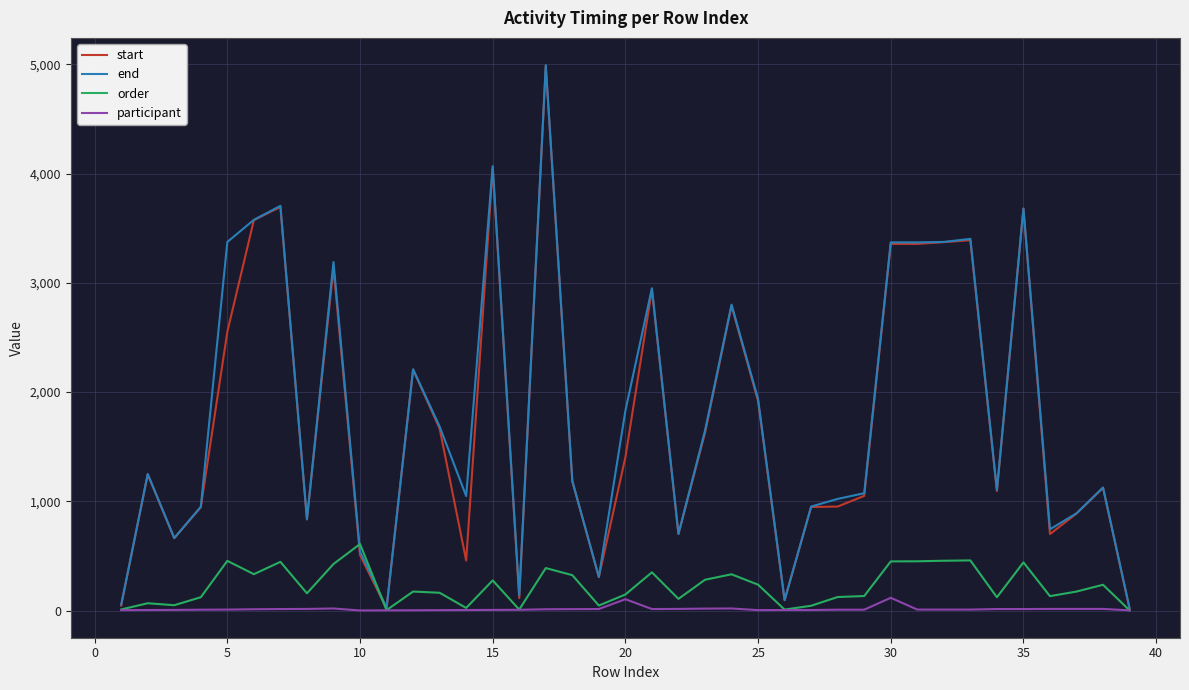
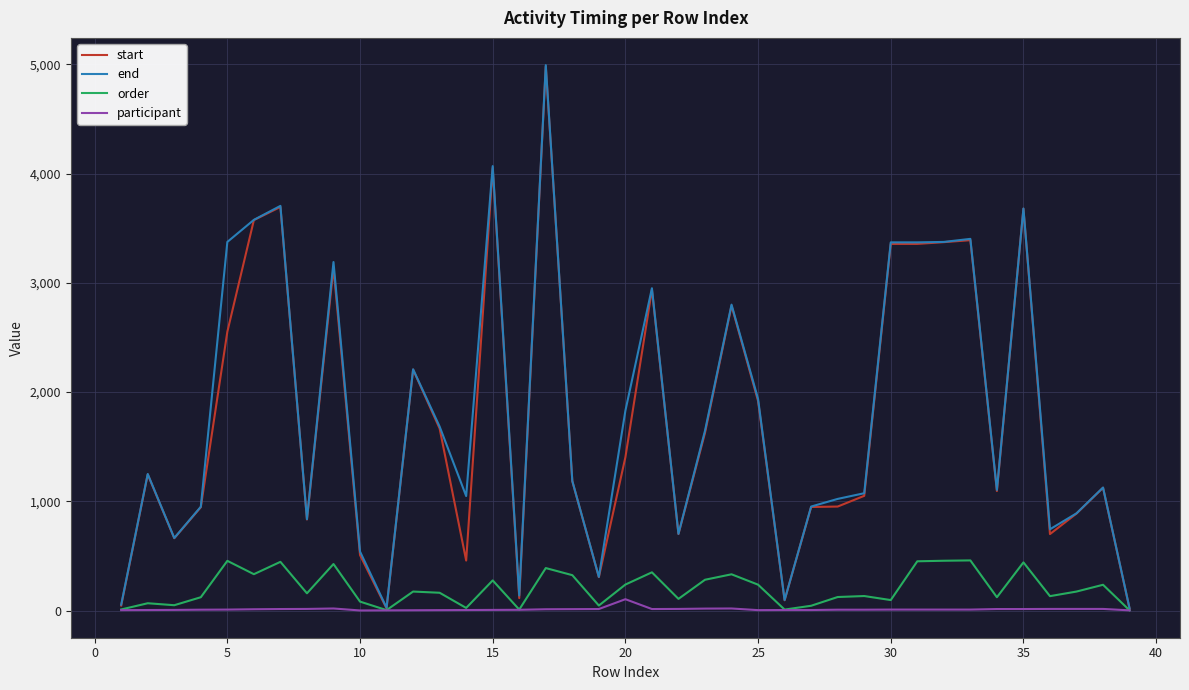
  {
    "start": {
      "5": "2,550",
      "10": "510",
      "20": "1,400"
    },
    "end": {
      "5": "3,370",
      "10": "540",
      "20": "1,830"
    },
    "order": {
      "5": "460",
-     "10": "610",
+     "10": "80",
      "15": "280",
-     "20": "150",
+     "20": "240",
      "25": "240",
-     "30": "450",
+     "30": "100",
      "35": "440"
    },
    "participant": {
      "5": "10",
      "10": "0",
      "15": "10",
      "20": "100",
      "25": "0",
-     "30": "120",
+     "30": "10",
      "35": "10"
    }
  }
